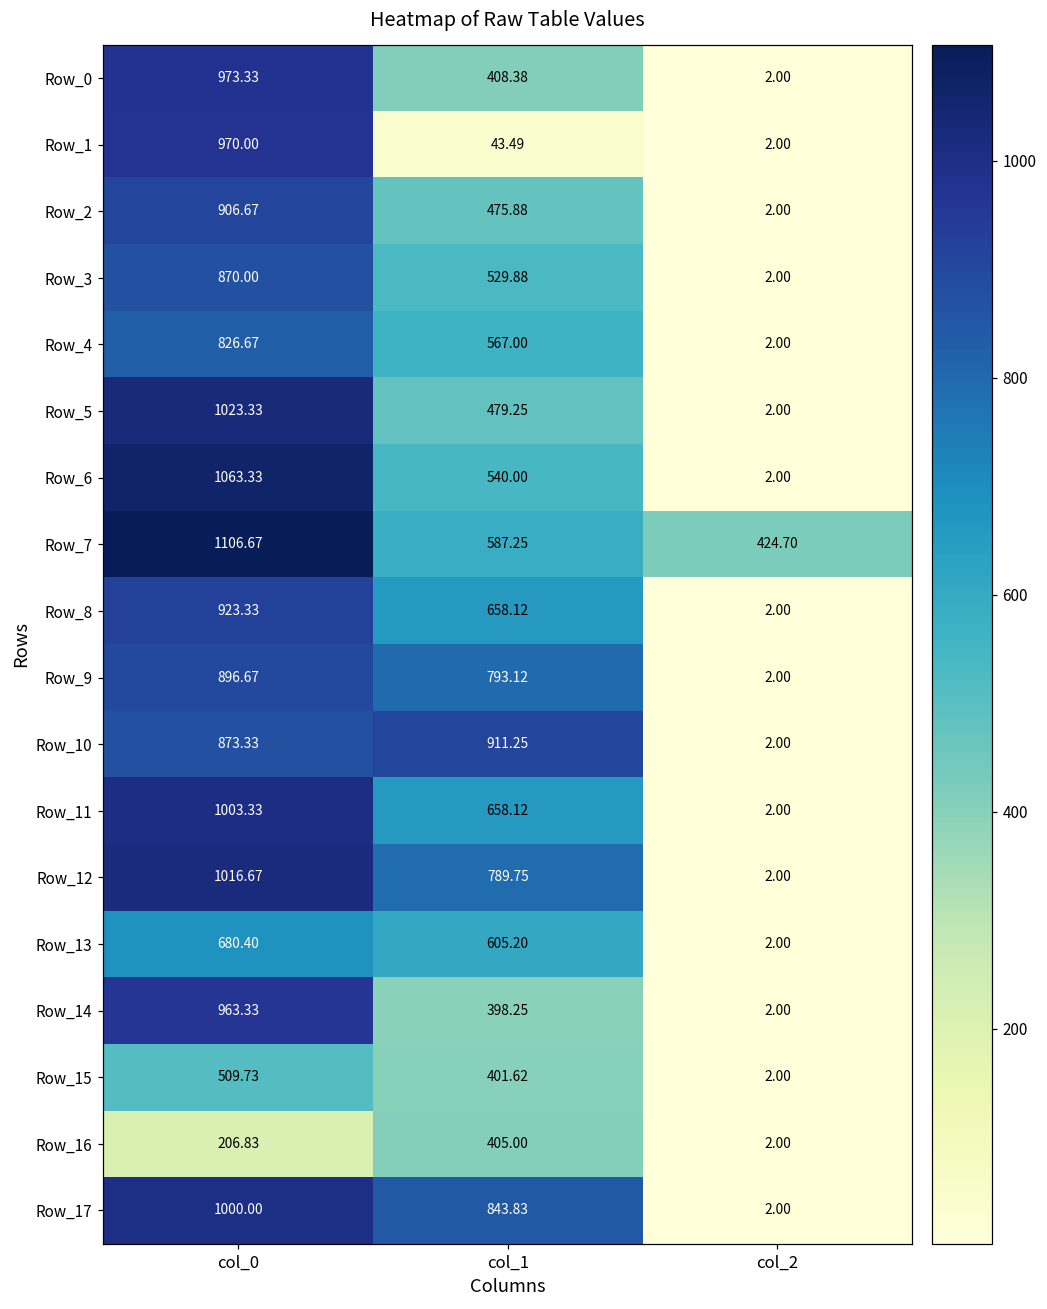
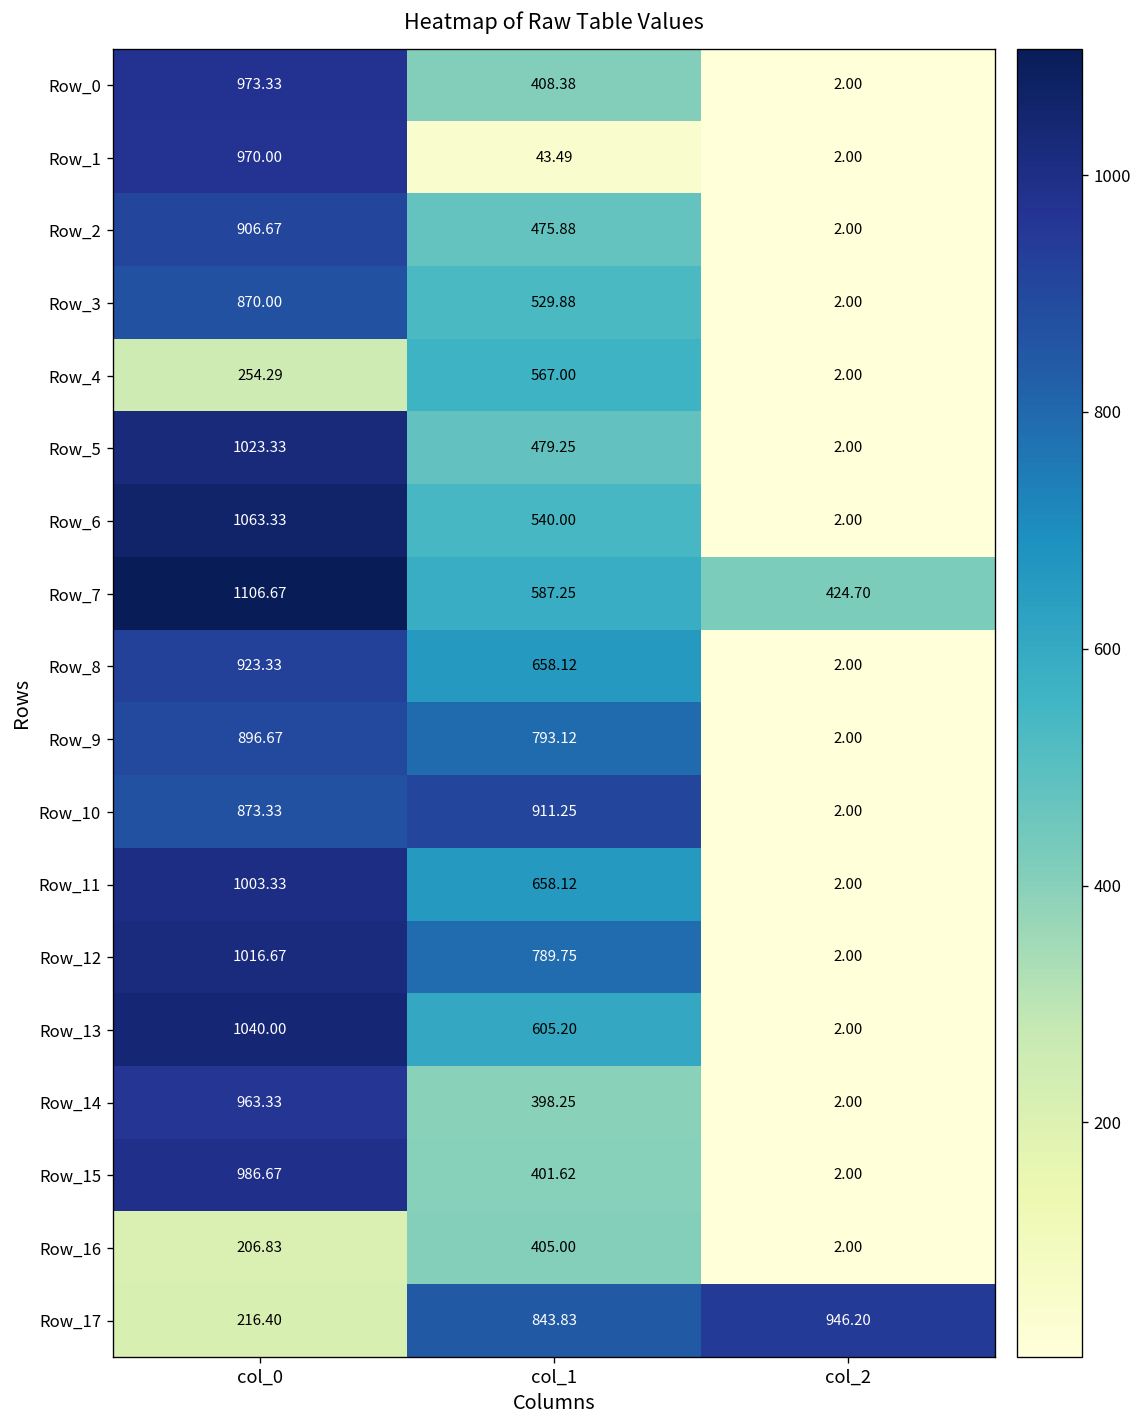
  {
    "Row_0": {
      "col_0": 973.33,
      "col_1": 408.38,
      "col_2": 2.00
    },
    "Row_1": {
      "col_0": 970.00,
      "col_1": 43.49,
      "col_2": 2.00
    },
    "Row_2": {
      "col_0": 906.67,
      "col_1": 475.88,
      "col_2": 2.00
    },
    "Row_3": {
      "col_0": 870.00,
      "col_1": 529.88,
      "col_2": 2.00
    },
    "Row_4": {
-     "col_0": 826.67,
+     "col_0": 254.29,
      "col_1": 567.00,
      "col_2": 2.00
    },
    "Row_5": {
      "col_0": 1023.33,
      "col_1": 479.25,
      "col_2": 2.00
    },
    "Row_6": {
      "col_0": 1063.33,
      "col_1": 540.00,
      "col_2": 2.00
    },
    "Row_7": {
      "col_0": 1106.67,
      "col_1": 587.25,
      "col_2": 424.70
    },
    "Row_8": {
      "col_0": 923.33,
      "col_1": 658.12,
      "col_2": 2.00
    },
    "Row_9": {
      "col_0": 896.67,
      "col_1": 793.12,
      "col_2": 2.00
    },
    "Row_10": {
      "col_0": 873.33,
      "col_1": 911.25,
      "col_2": 2.00
    },
    "Row_11": {
      "col_0": 1003.33,
      "col_1": 658.12,
      "col_2": 2.00
    },
    "Row_12": {
      "col_0": 1016.67,
      "col_1": 789.75,
      "col_2": 2.00
    },
    "Row_13": {
-     "col_0": 680.40,
+     "col_0": 1040.00,
      "col_1": 605.20,
      "col_2": 2.00
    },
    "Row_14": {
      "col_0": 963.33,
      "col_1": 398.25,
      "col_2": 2.00
    },
    "Row_15": {
-     "col_0": 509.73,
+     "col_0": 986.67,
      "col_1": 401.62,
      "col_2": 2.00
    },
    "Row_16": {
      "col_0": 206.83,
      "col_1": 405.00,
      "col_2": 2.00
    },
    "Row_17": {
-     "col_0": 1000.00,
+     "col_0": 216.40,
      "col_1": 843.83,
-     "col_2": 2.00
+     "col_2": 946.20
    }
  }
